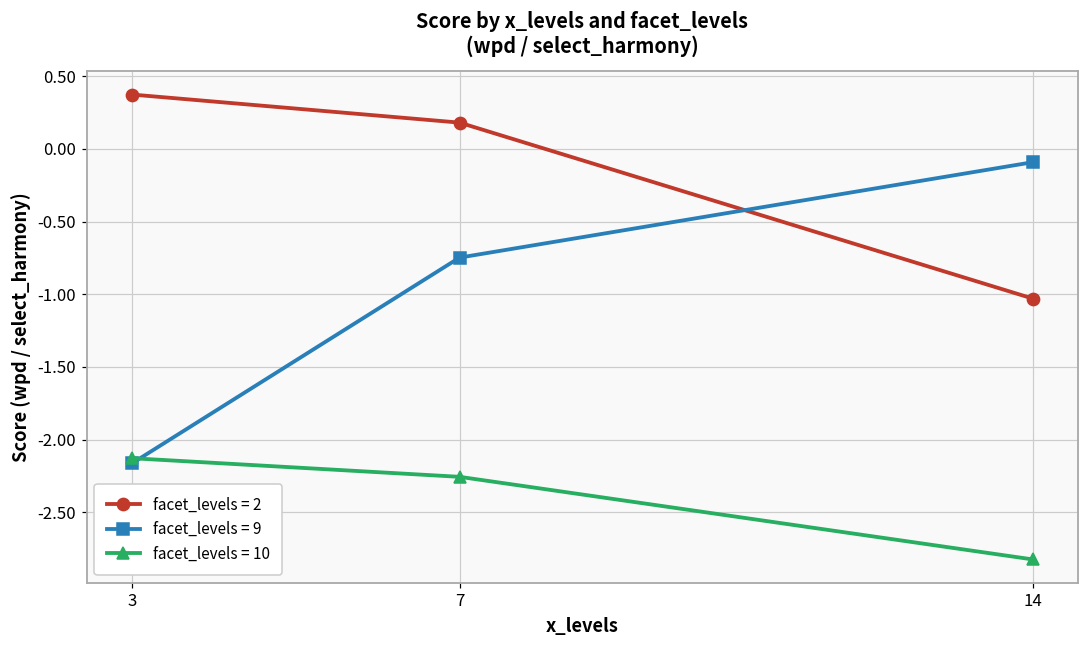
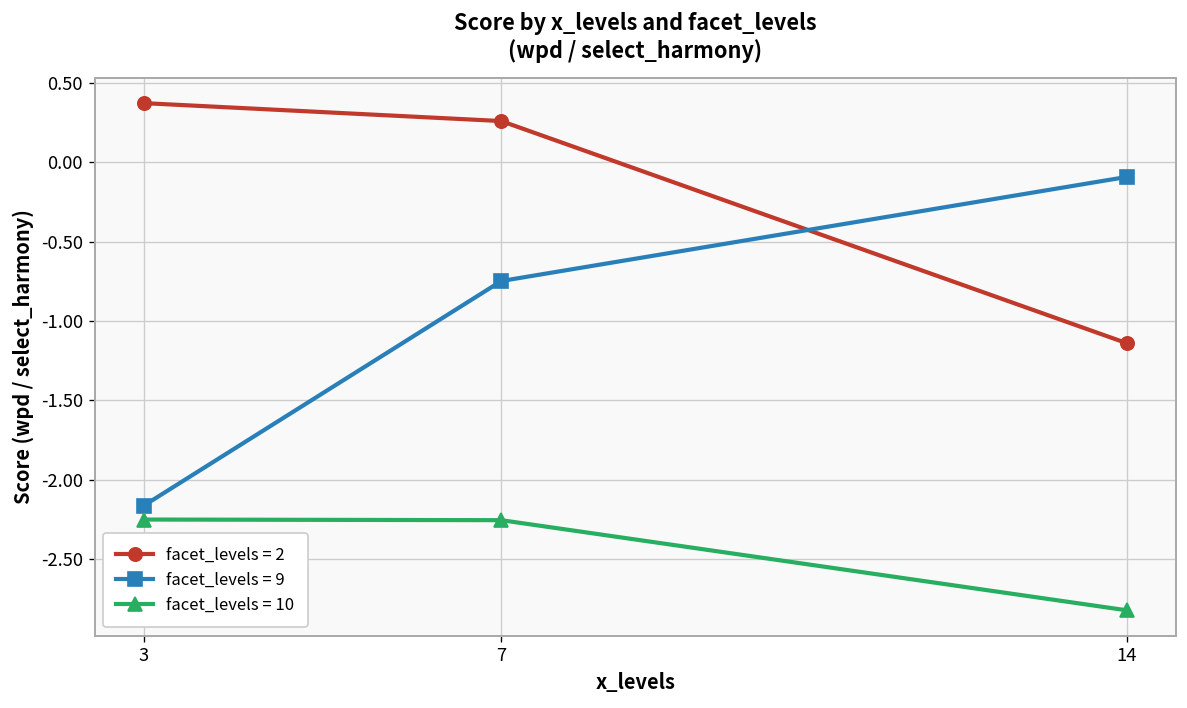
  {
    "facet_levels = 2": {
      "3": 0.37,
-     "7": 0.18,
-     "14": -1.03
+     "7": 0.26,
+     "14": -1.14
    },
    "facet_levels = 9": {
      "3": -2.16,
      "7": -0.75,
      "14": -0.09
    },
    "facet_levels = 10": {
-     "3": -2.13,
+     "3": -2.25,
      "7": -2.26,
      "14": -2.82
    }
  }
